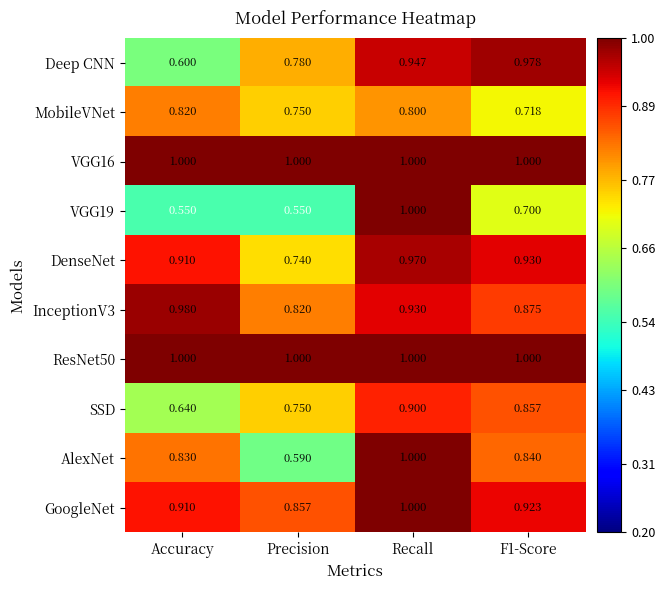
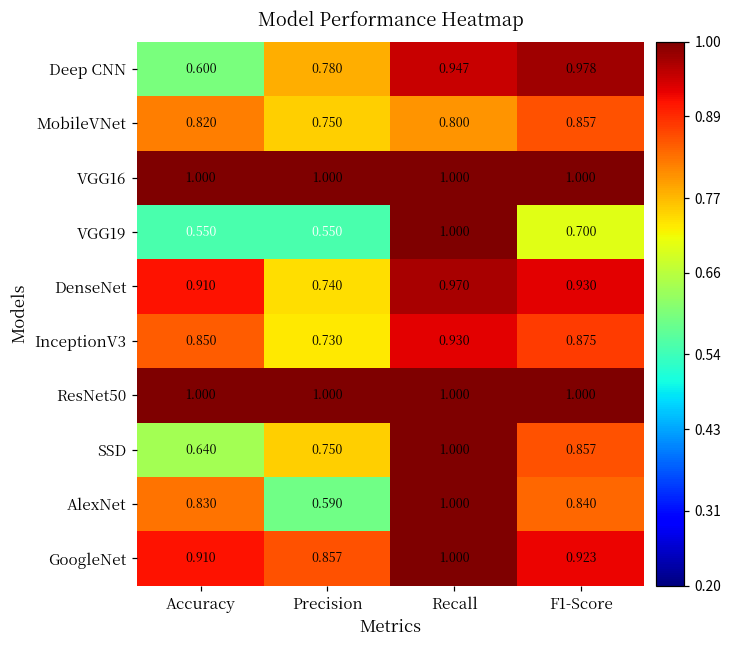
  {
    "Deep CNN": {
      "Accuracy": 0.600,
      "Precision": 0.780,
      "Recall": 0.947,
      "F1-Score": 0.978
    },
    "MobileVNet": {
      "Accuracy": 0.820,
      "Precision": 0.750,
      "Recall": 0.800,
-     "F1-Score": 0.718
+     "F1-Score": 0.857
    },
    "VGG16": {
      "Accuracy": 1.000,
      "Precision": 1.000,
      "Recall": 1.000,
      "F1-Score": 1.000
    },
    "VGG19": {
      "Accuracy": 0.550,
      "Precision": 0.550,
      "Recall": 1.000,
      "F1-Score": 0.700
    },
    "DenseNet": {
      "Accuracy": 0.910,
      "Precision": 0.740,
      "Recall": 0.970,
      "F1-Score": 0.930
    },
    "InceptionV3": {
-     "Accuracy": 0.980,
-     "Precision": 0.820,
+     "Accuracy": 0.850,
+     "Precision": 0.730,
      "Recall": 0.930,
      "F1-Score": 0.875
    },
    "ResNet50": {
      "Accuracy": 1.000,
      "Precision": 1.000,
      "Recall": 1.000,
      "F1-Score": 1.000
    },
    "SSD": {
      "Accuracy": 0.640,
      "Precision": 0.750,
-     "Recall": 0.900,
+     "Recall": 1.000,
      "F1-Score": 0.857
    },
    "AlexNet": {
      "Accuracy": 0.830,
      "Precision": 0.590,
      "Recall": 1.000,
      "F1-Score": 0.840
    },
    "GoogleNet": {
      "Accuracy": 0.910,
      "Precision": 0.857,
      "Recall": 1.000,
      "F1-Score": 0.923
    }
  }
